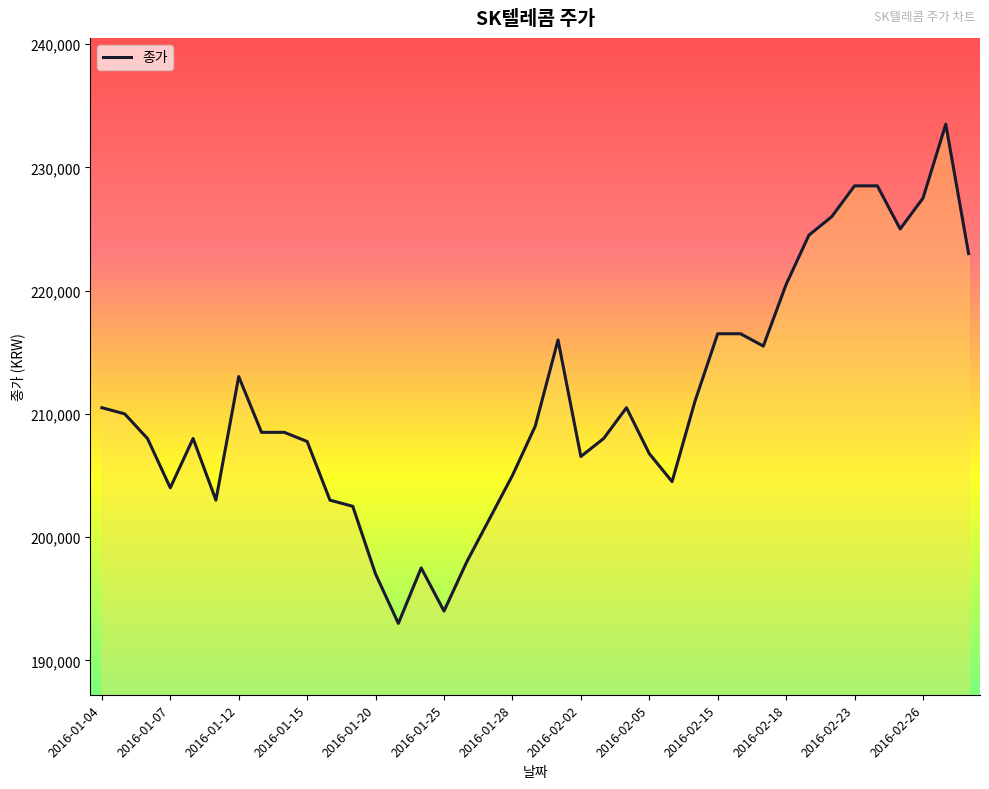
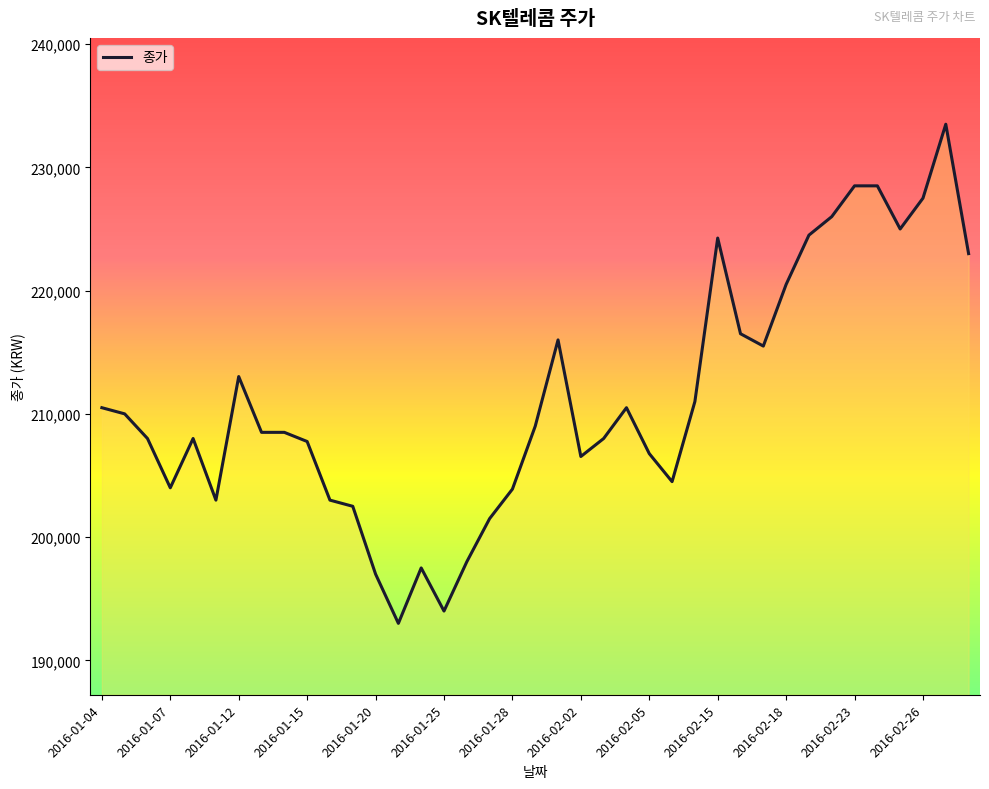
  {
    "2016-01-04": "210,500",
    "2016-01-07": "204,000",
    "2016-01-12": "213,000",
    "2016-01-15": "207,800",
    "2016-01-20": "197,000",
    "2016-01-25": "194,000",
-   "2016-01-28": "205,000",
+   "2016-01-28": "203,900",
    "2016-02-02": "206,500",
    "2016-02-05": "206,800",
-   "2016-02-15": "216,500",
+   "2016-02-15": "224,300",
    "2016-02-18": "220,500",
    "2016-02-23": "228,500",
    "2016-02-26": "227,500"
  }
